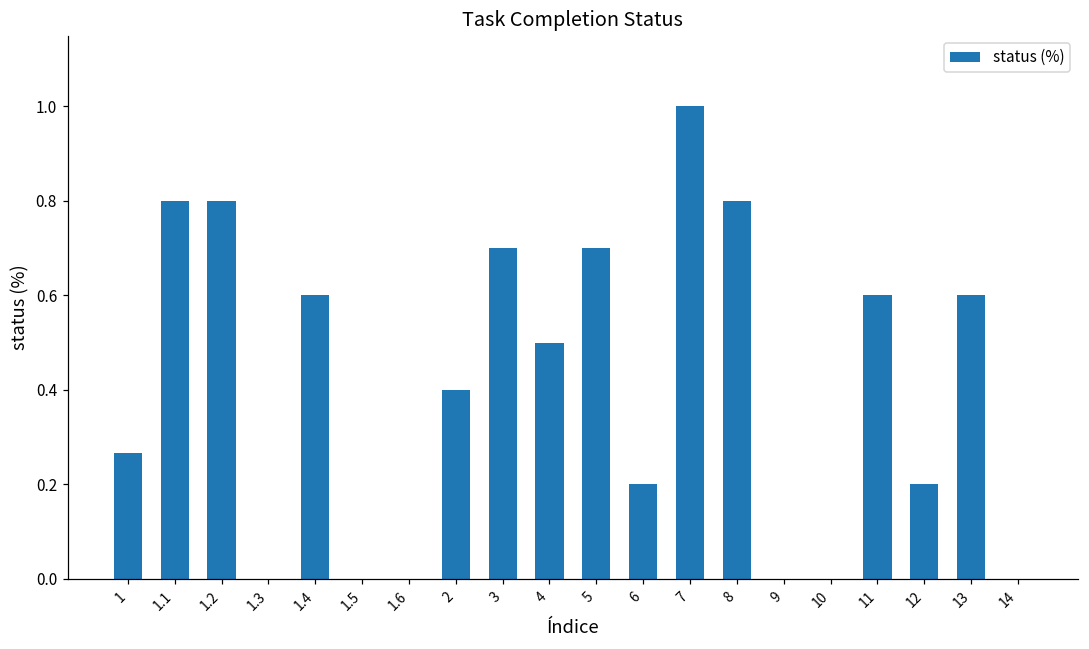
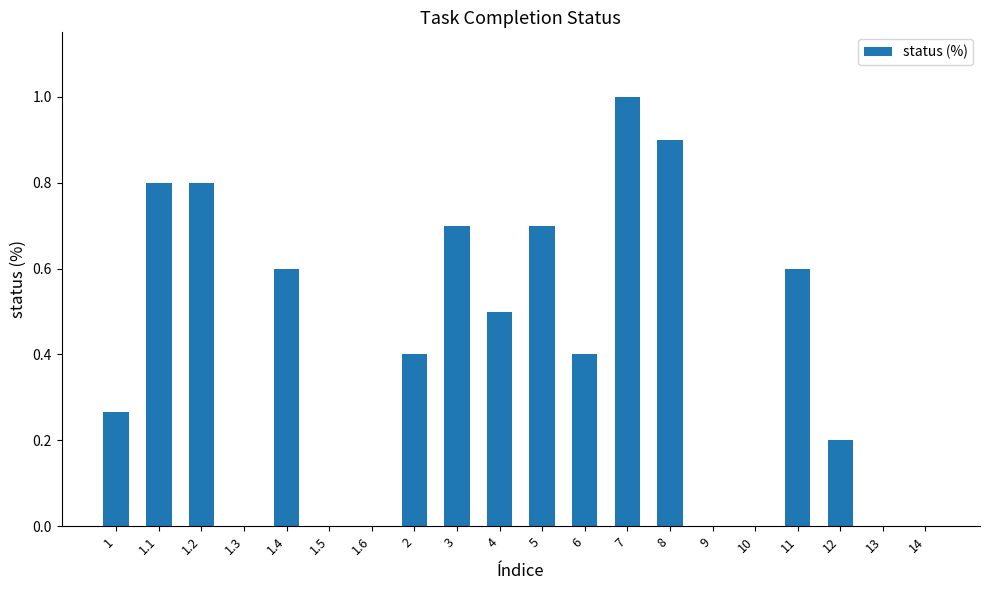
  {
    "1": 0.27,
    "1.1": 0.8,
    "1.2": 0.8,
    "1.3": 0.0,
    "1.4": 0.6,
    "1.5": 0.0,
    "1.6": 0.0,
    "2": 0.4,
    "3": 0.7,
    "4": 0.5,
    "5": 0.7,
-   "6": 0.2,
+   "6": 0.4,
    "7": 1.0,
-   "8": 0.8,
+   "8": 0.9,
    "9": 0.0,
    "10": 0.0,
    "11": 0.6,
    "12": 0.2,
-   "13": 0.6,
+   "13": 0.0,
    "14": 0.0
  }
